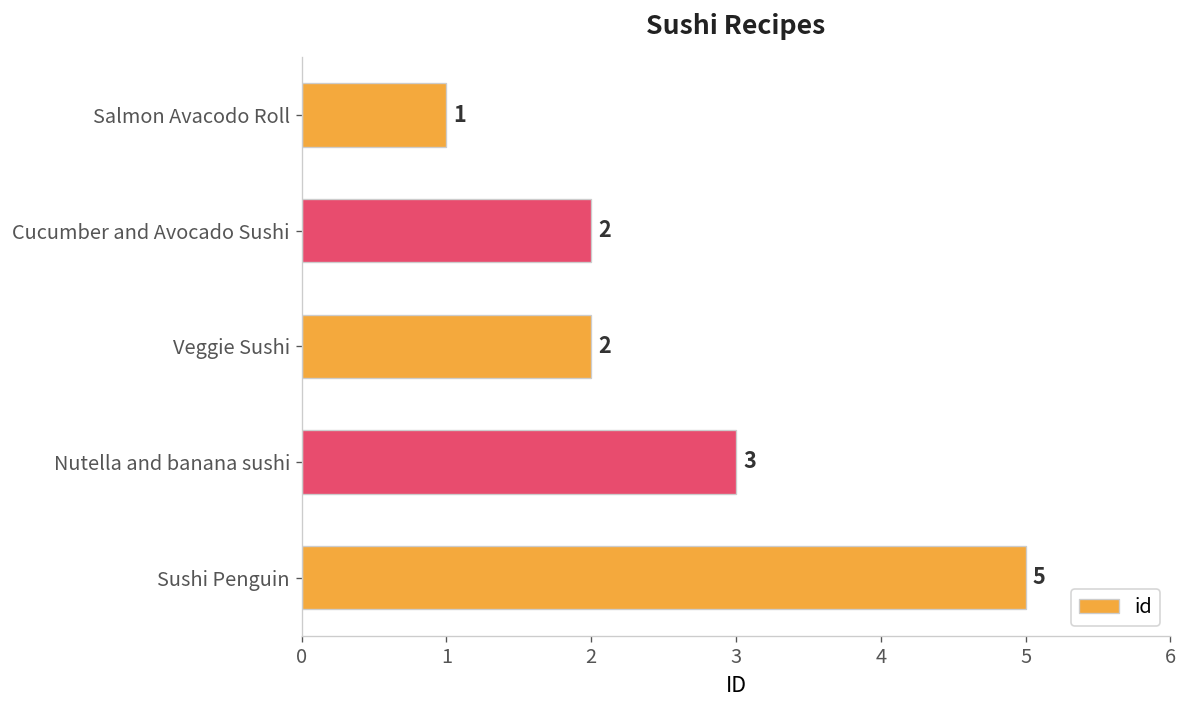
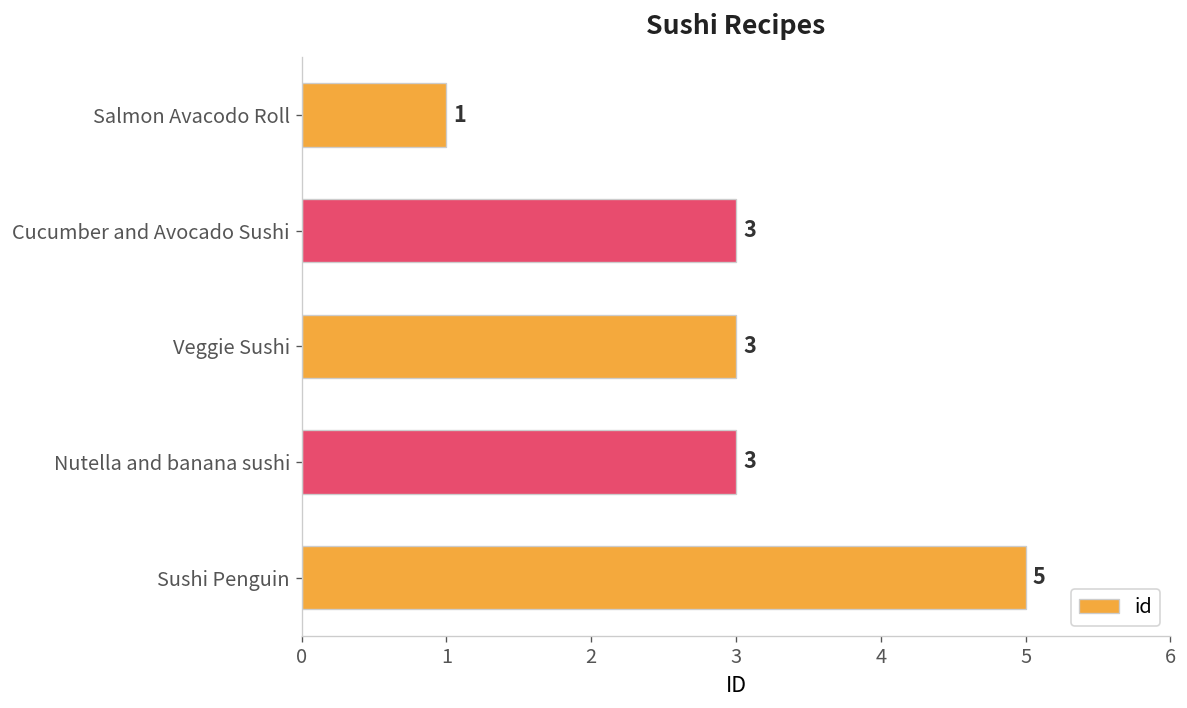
  {
    "Salmon Avacodo Roll": 1,
-   "Cucumber and Avocado Sushi": 2,
-   "Veggie Sushi": 2,
+   "Cucumber and Avocado Sushi": 3,
+   "Veggie Sushi": 3,
    "Nutella and banana sushi": 3,
    "Sushi Penguin": 5
  }
